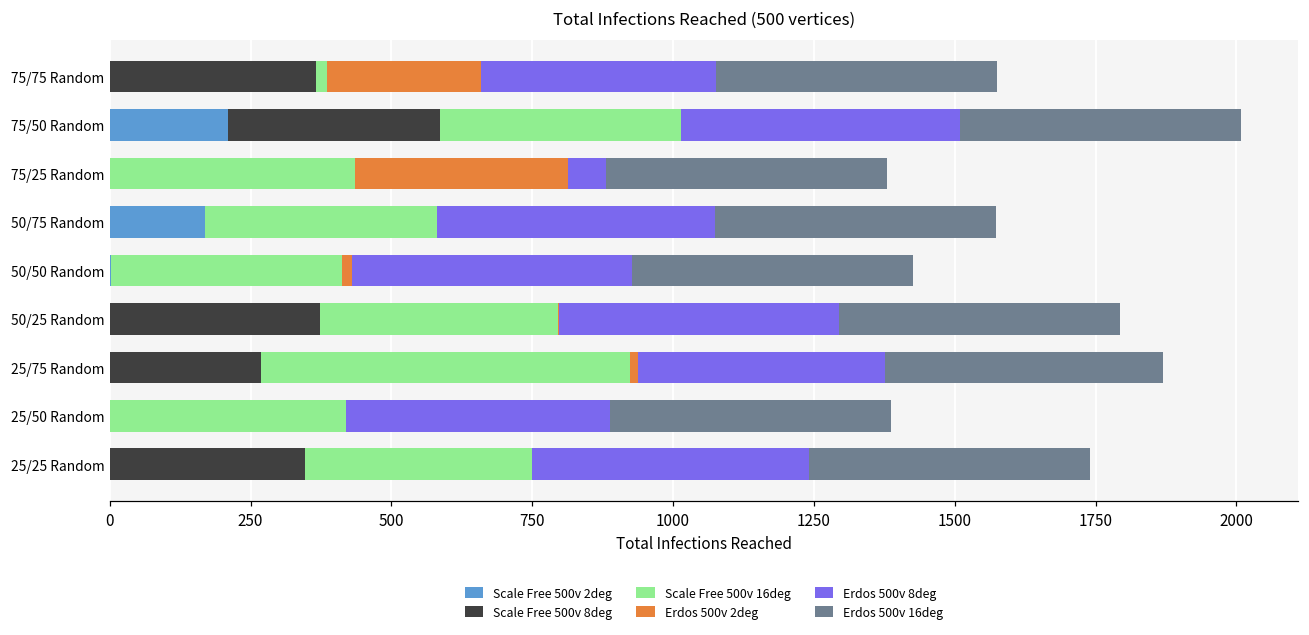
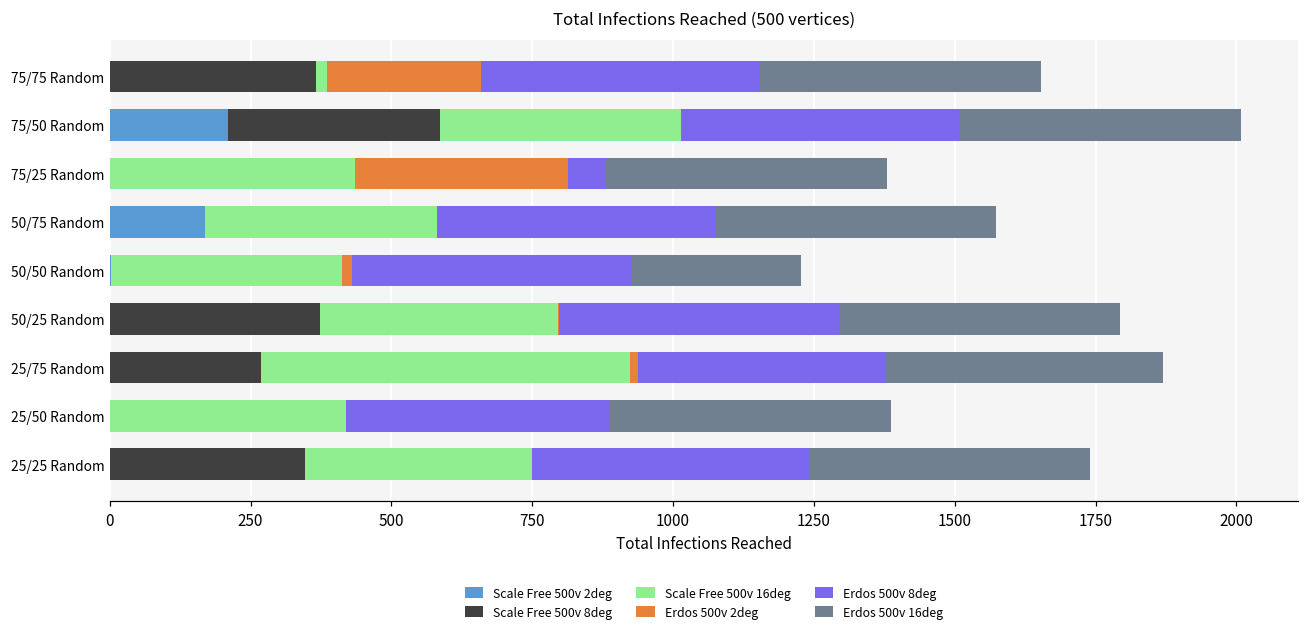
  {
    "Scale Free 500v 2deg": {
      "75/75 Random": 0,
      "75/50 Random": 210,
      "75/25 Random": 0,
      "50/75 Random": 170,
      "50/25 Random": 0,
      "25/75 Random": 0,
      "25/50 Random": 0,
      "25/25 Random": 0
    },
    "Scale Free 500v 8deg": {
      "75/75 Random": 370,
      "75/50 Random": 380,
      "75/25 Random": 0,
      "50/75 Random": 0,
      "50/50 Random": 0,
      "50/25 Random": 370,
      "25/75 Random": 270,
      "25/50 Random": 0,
      "25/25 Random": 350
    },
    "Scale Free 500v 16deg": {
      "75/75 Random": 20,
      "75/50 Random": 430,
      "75/25 Random": 440,
      "50/75 Random": 410,
      "50/50 Random": 410,
      "50/25 Random": 420,
      "25/75 Random": 660,
      "25/50 Random": 420,
      "25/25 Random": 400
    },
    "Erdos 500v 2deg": {
      "75/75 Random": 270,
      "75/50 Random": 0,
      "75/25 Random": 380,
      "50/75 Random": 0,
      "50/50 Random": 20,
      "25/75 Random": 10,
      "25/50 Random": 0,
      "25/25 Random": 0
    },
    "Erdos 500v 8deg": {
-     "75/75 Random": 420,
+     "75/75 Random": 500,
      "75/50 Random": 500,
      "75/25 Random": 70,
      "50/75 Random": 490,
      "50/50 Random": 500,
      "50/25 Random": 500,
      "25/75 Random": 440,
      "25/50 Random": 470,
      "25/25 Random": 490
    },
    "Erdos 500v 16deg": {
      "75/75 Random": 500,
      "75/50 Random": 500,
      "75/25 Random": 500,
      "50/75 Random": 500,
-     "50/50 Random": 500,
+     "50/50 Random": 300,
      "50/25 Random": 500,
      "25/75 Random": 490,
      "25/50 Random": 500,
      "25/25 Random": 500
    }
  }
